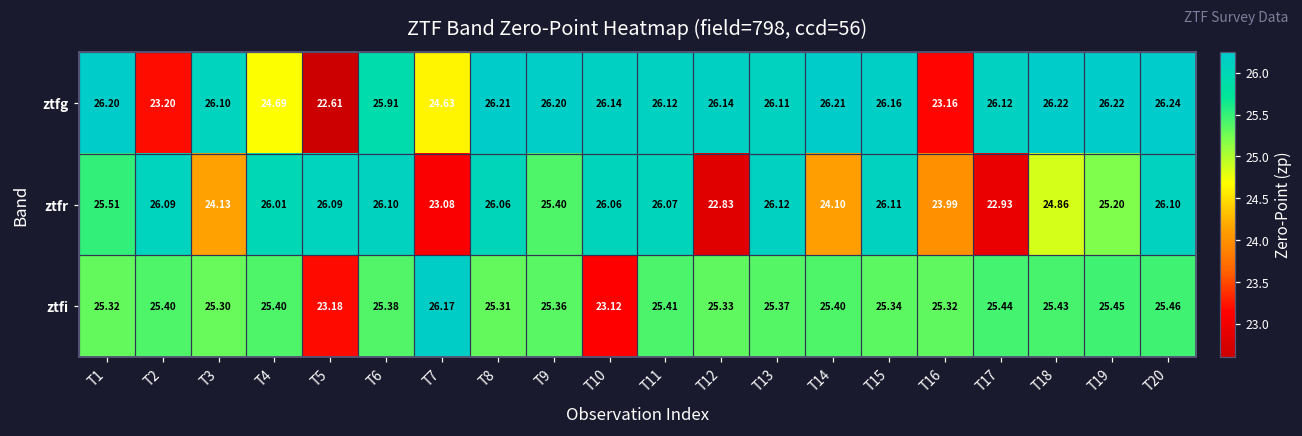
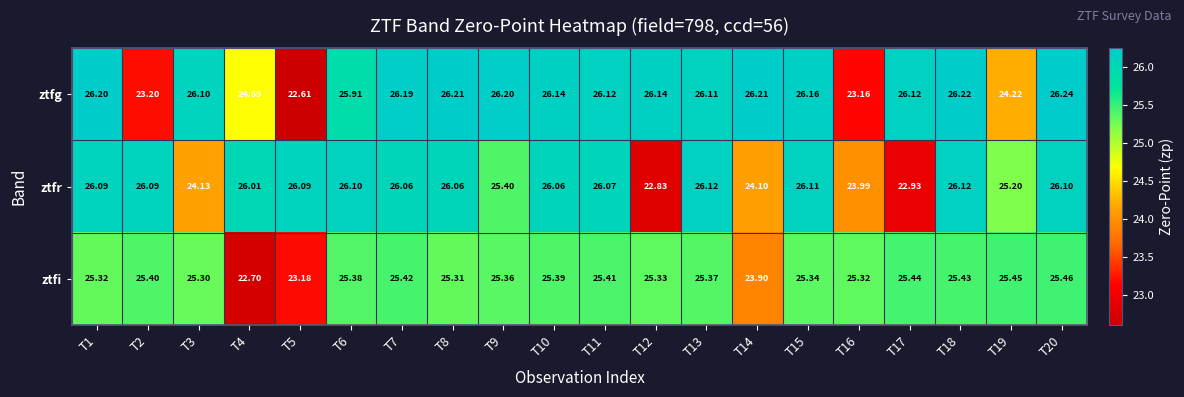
  {
    "ztfg": {
      "T1": 26.20,
      "T2": 23.20,
      "T3": 26.10,
      "T4": 24.69,
      "T5": 22.61,
      "T6": 25.91,
-     "T7": 24.63,
+     "T7": 26.19,
      "T8": 26.21,
      "T9": 26.20,
      "T10": 26.14,
      "T11": 26.12,
      "T12": 26.14,
      "T13": 26.11,
      "T14": 26.21,
      "T15": 26.16,
      "T16": 23.16,
      "T17": 26.12,
      "T18": 26.22,
-     "T19": 26.22,
+     "T19": 24.22,
      "T20": 26.24
    },
    "ztfr": {
-     "T1": 25.51,
+     "T1": 26.09,
      "T2": 26.09,
      "T3": 24.13,
      "T4": 26.01,
      "T5": 26.09,
      "T6": 26.10,
-     "T7": 23.08,
+     "T7": 26.06,
      "T8": 26.06,
      "T9": 25.40,
      "T10": 26.06,
      "T11": 26.07,
      "T12": 22.83,
      "T13": 26.12,
      "T14": 24.10,
      "T15": 26.11,
      "T16": 23.99,
      "T17": 22.93,
-     "T18": 24.86,
+     "T18": 26.12,
      "T19": 25.20,
      "T20": 26.10
    },
    "ztfi": {
      "T1": 25.32,
      "T2": 25.40,
      "T3": 25.30,
-     "T4": 25.40,
+     "T4": 22.70,
      "T5": 23.18,
      "T6": 25.38,
-     "T7": 26.17,
+     "T7": 25.42,
      "T8": 25.31,
      "T9": 25.36,
-     "T10": 23.12,
+     "T10": 25.39,
      "T11": 25.41,
      "T12": 25.33,
      "T13": 25.37,
-     "T14": 25.40,
+     "T14": 23.90,
      "T15": 25.34,
      "T16": 25.32,
      "T17": 25.44,
      "T18": 25.43,
      "T19": 25.45,
      "T20": 25.46
    }
  }
